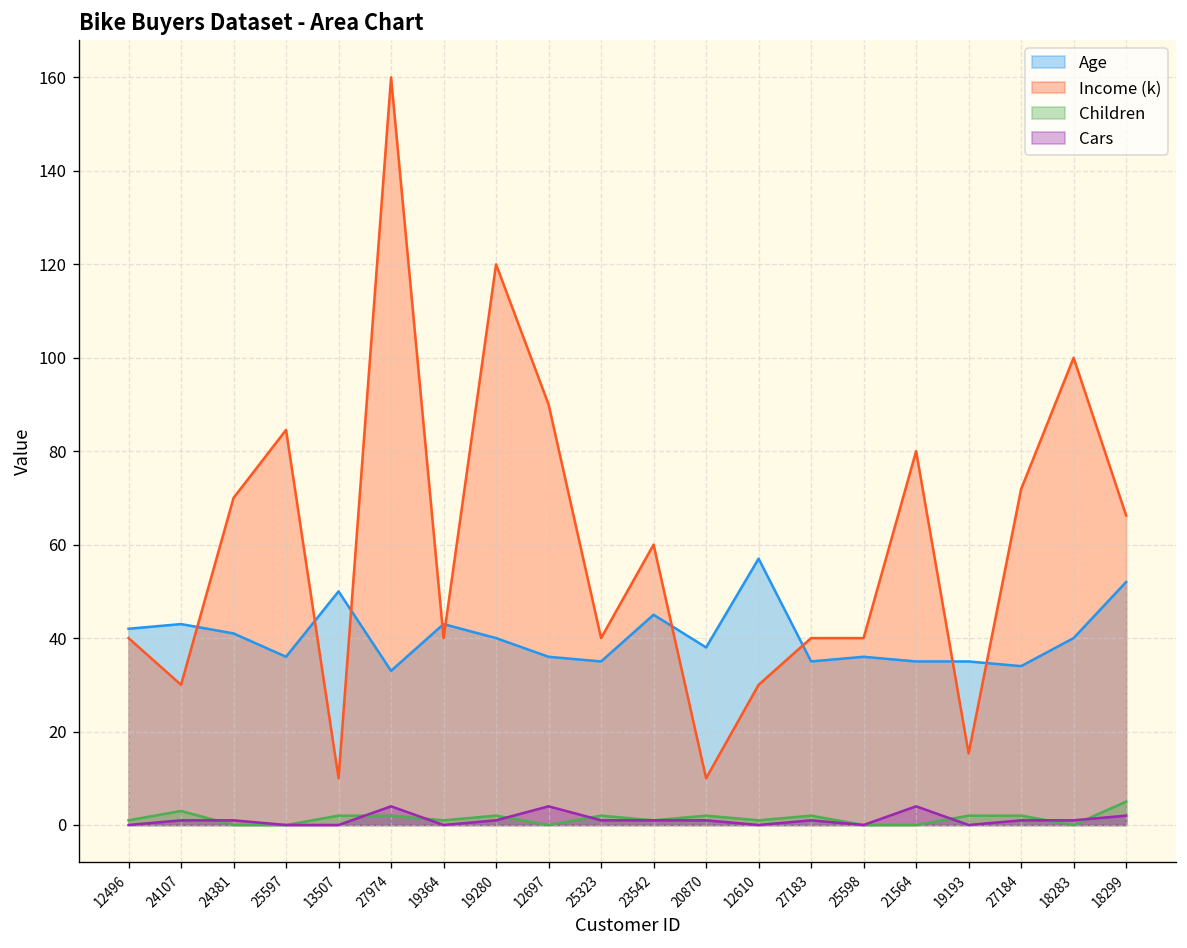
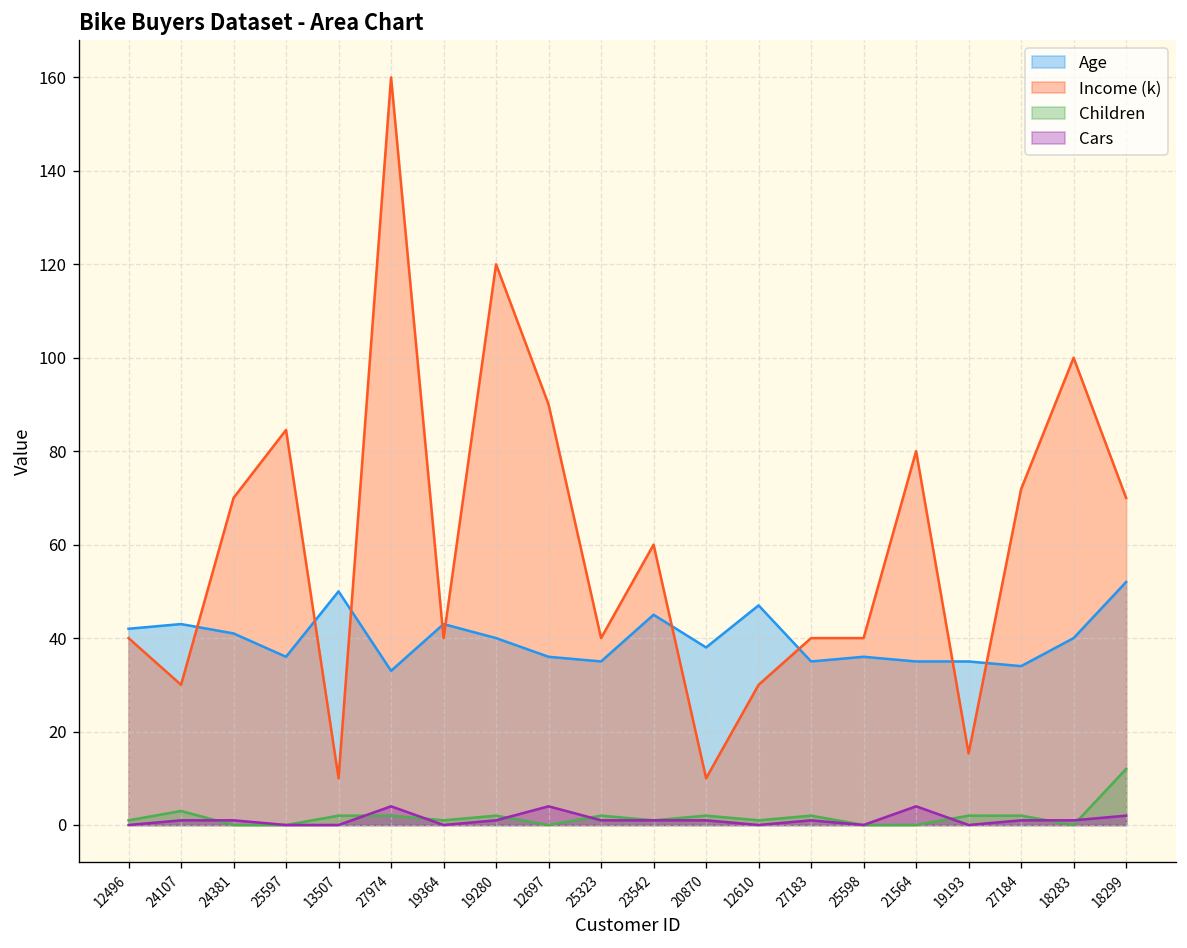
  {
    "Age": {
      "12496": 42,
      "24107": 43,
      "24381": 41,
      "25597": 36,
      "13507": 50,
      "27974": 33,
      "19364": 43,
      "19280": 40,
      "12697": 36,
      "25323": 35,
      "23542": 45,
      "20870": 38,
-     "12610": 57,
+     "12610": 47,
      "27183": 35,
      "25598": 36,
      "21564": 35,
      "19193": 35,
      "27184": 34,
      "18283": 40,
      "18299": 52
    },
    "Income (k)": {
      "12496": 40,
      "24107": 30,
      "24381": 70,
      "25597": 85,
      "13507": 10,
      "27974": 160,
      "19364": 40,
      "19280": 120,
      "12697": 90,
      "25323": 40,
      "23542": 60,
      "20870": 10,
      "12610": 30,
      "27183": 40,
      "25598": 40,
      "21564": 80,
      "19193": 15,
      "27184": 72,
      "18283": 100,
-     "18299": 66
+     "18299": 70
    },
    "Children": {
      "12496": 1,
      "24107": 3,
      "24381": 0,
      "13507": 2,
      "27974": 2,
      "19364": 1,
      "19280": 2,
      "12697": 0,
      "25323": 2,
      "20870": 2,
      "12610": 1,
      "27183": 2,
      "21564": 0,
      "19193": 2,
      "27184": 2,
      "18283": 0,
-     "18299": 5
+     "18299": 12
    },
    "Cars": {
      "12496": 0,
      "24107": 1,
      "24381": 1,
      "13507": 0,
      "27974": 4,
      "19364": 0,
      "19280": 1,
      "12697": 4,
      "25323": 1,
      "20870": 1,
      "12610": 0,
      "27183": 1,
      "21564": 4,
      "19193": 0,
      "27184": 1,
      "18283": 1,
      "18299": 2
    }
  }
